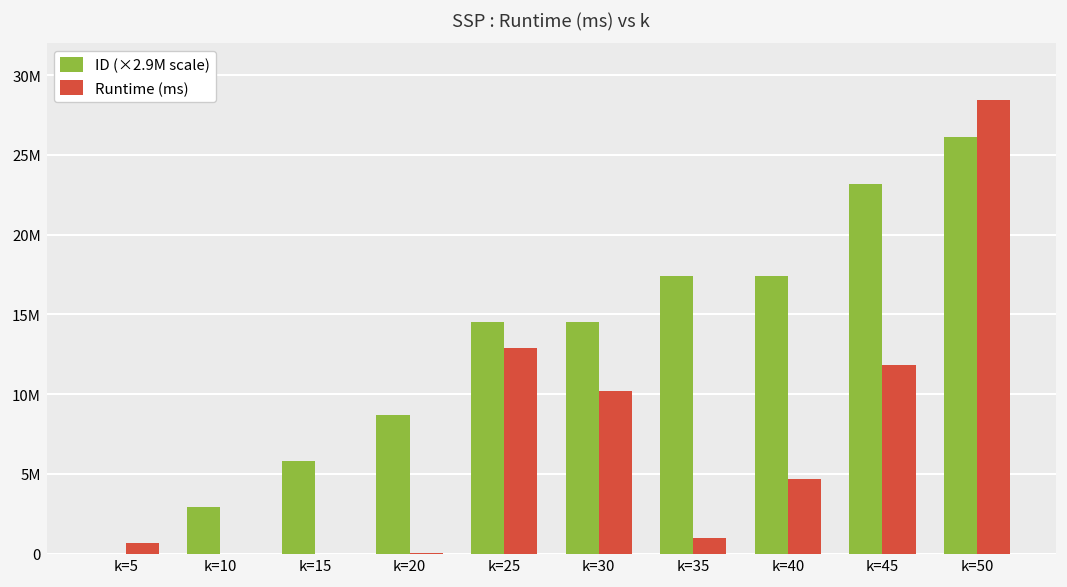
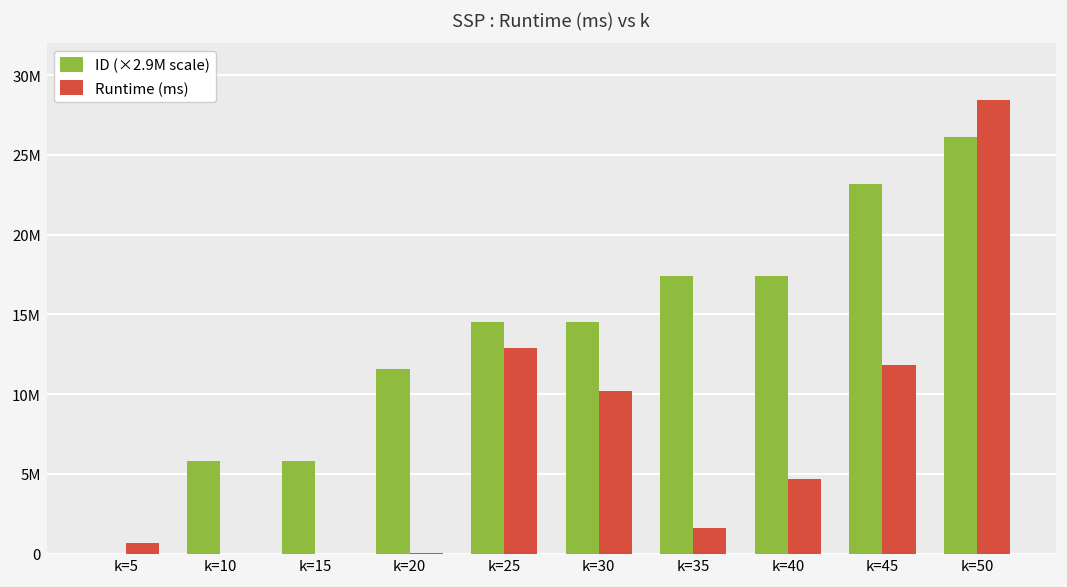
  {
    "ID (×2.9M scale)": {
      "k=5": 0,
-     "k=10": 2900000,
+     "k=10": 5800000,
      "k=15": 5800000,
-     "k=20": 8700000,
+     "k=20": 11600000,
      "k=25": 14500000,
      "k=30": 14500000,
      "k=35": 17400000,
      "k=40": 17400000,
      "k=45": 23200000,
      "k=50": 26100000
    },
    "Runtime (ms)": {
      "k=5": 700000,
      "k=25": 12900000,
      "k=30": 10200000,
-     "k=35": 1000000,
+     "k=35": 1600000,
      "k=40": 4700000,
      "k=45": 11800000,
      "k=50": 28400000
    }
  }
